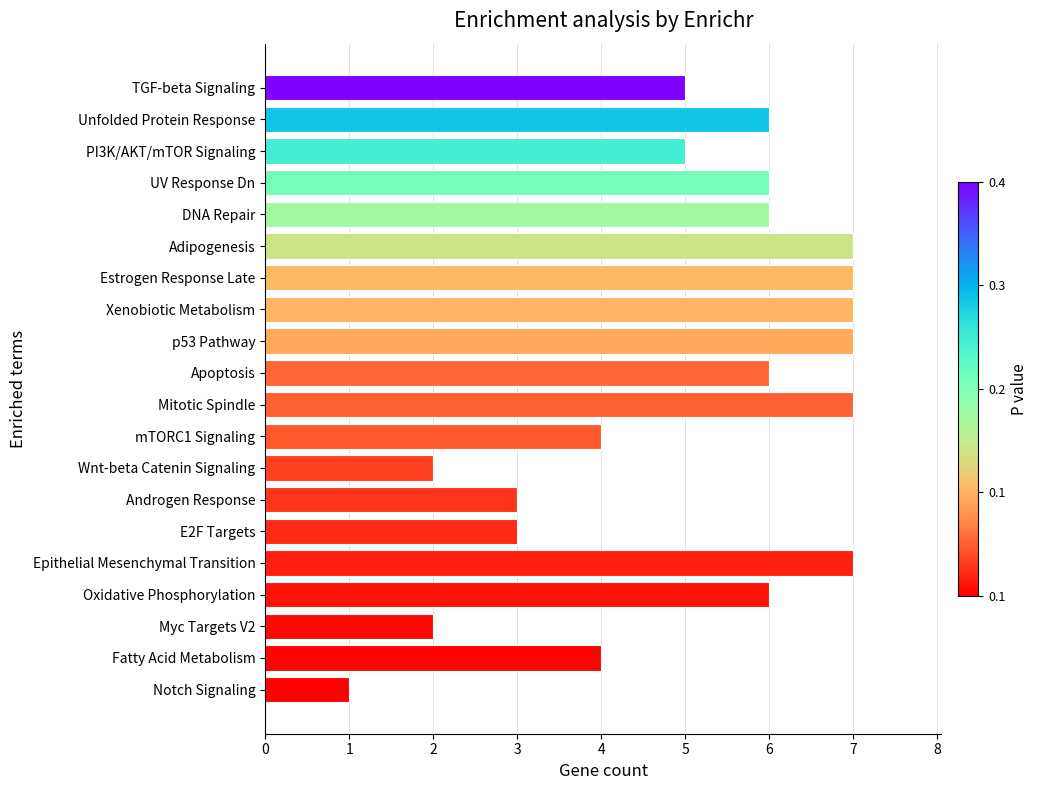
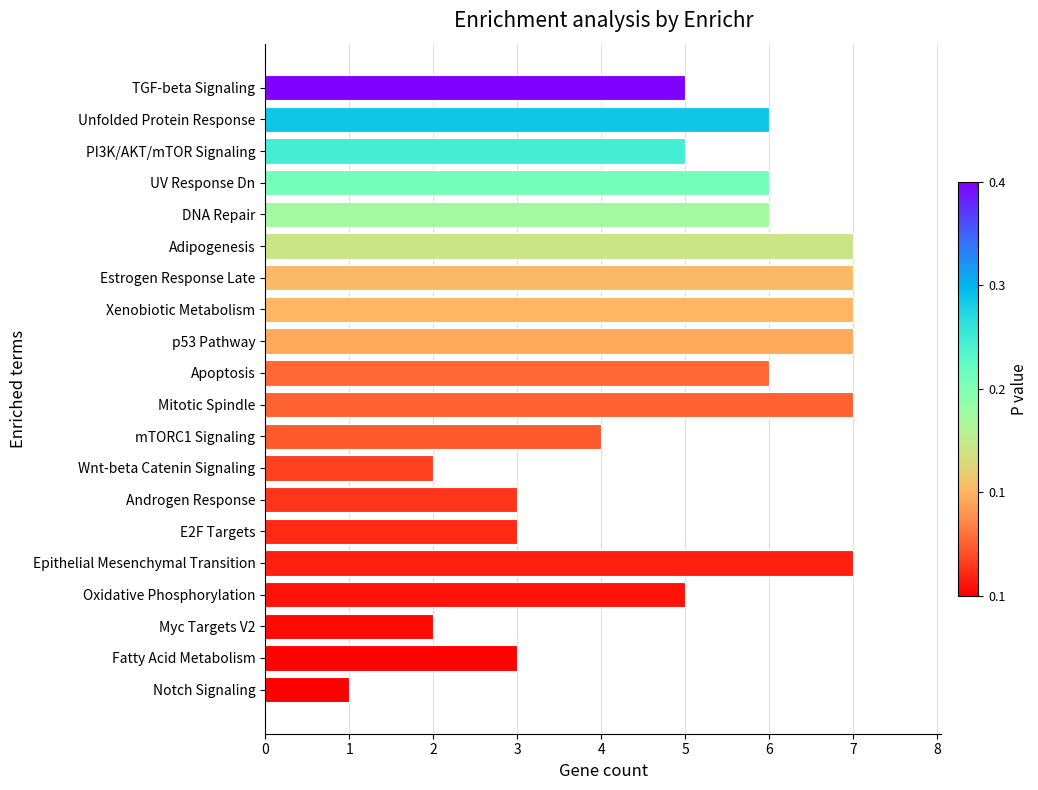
  {
    "TGF-beta Signaling": 5,
    "Unfolded Protein Response": 6,
    "PI3K/AKT/mTOR Signaling": 5,
    "UV Response Dn": 6,
    "DNA Repair": 6,
    "Adipogenesis": 7,
    "Estrogen Response Late": 7,
    "Xenobiotic Metabolism": 7,
    "p53 Pathway": 7,
    "Apoptosis": 6,
    "Mitotic Spindle": 7,
    "mTORC1 Signaling": 4,
    "Wnt-beta Catenin Signaling": 2,
    "Androgen Response": 3,
    "E2F Targets": 3,
    "Epithelial Mesenchymal Transition": 7,
-   "Oxidative Phosphorylation": 6,
+   "Oxidative Phosphorylation": 5,
    "Myc Targets V2": 2,
-   "Fatty Acid Metabolism": 4,
+   "Fatty Acid Metabolism": 3,
    "Notch Signaling": 1
  }
